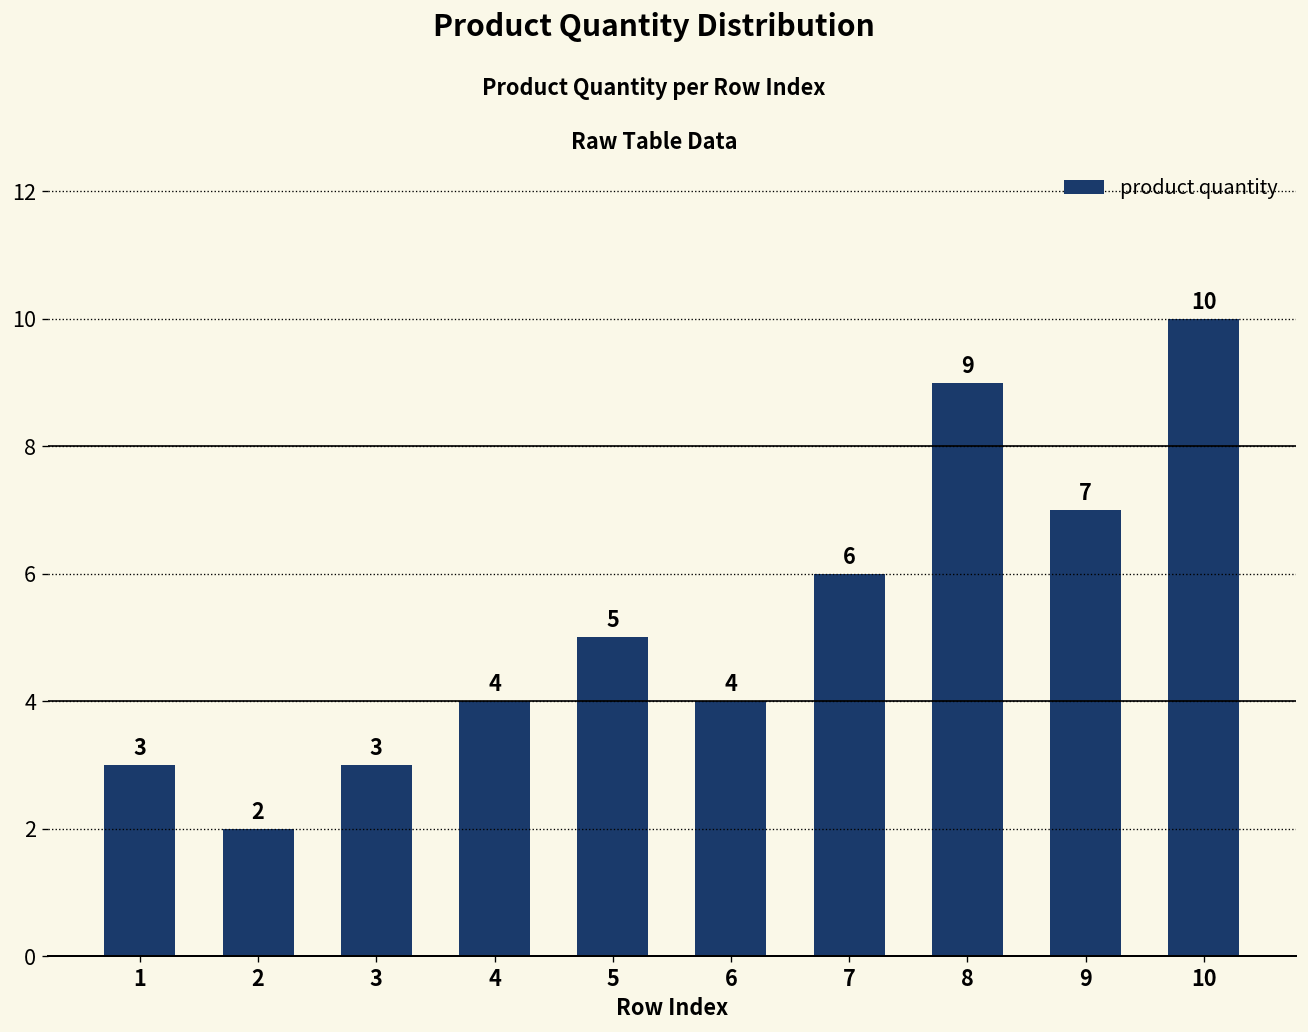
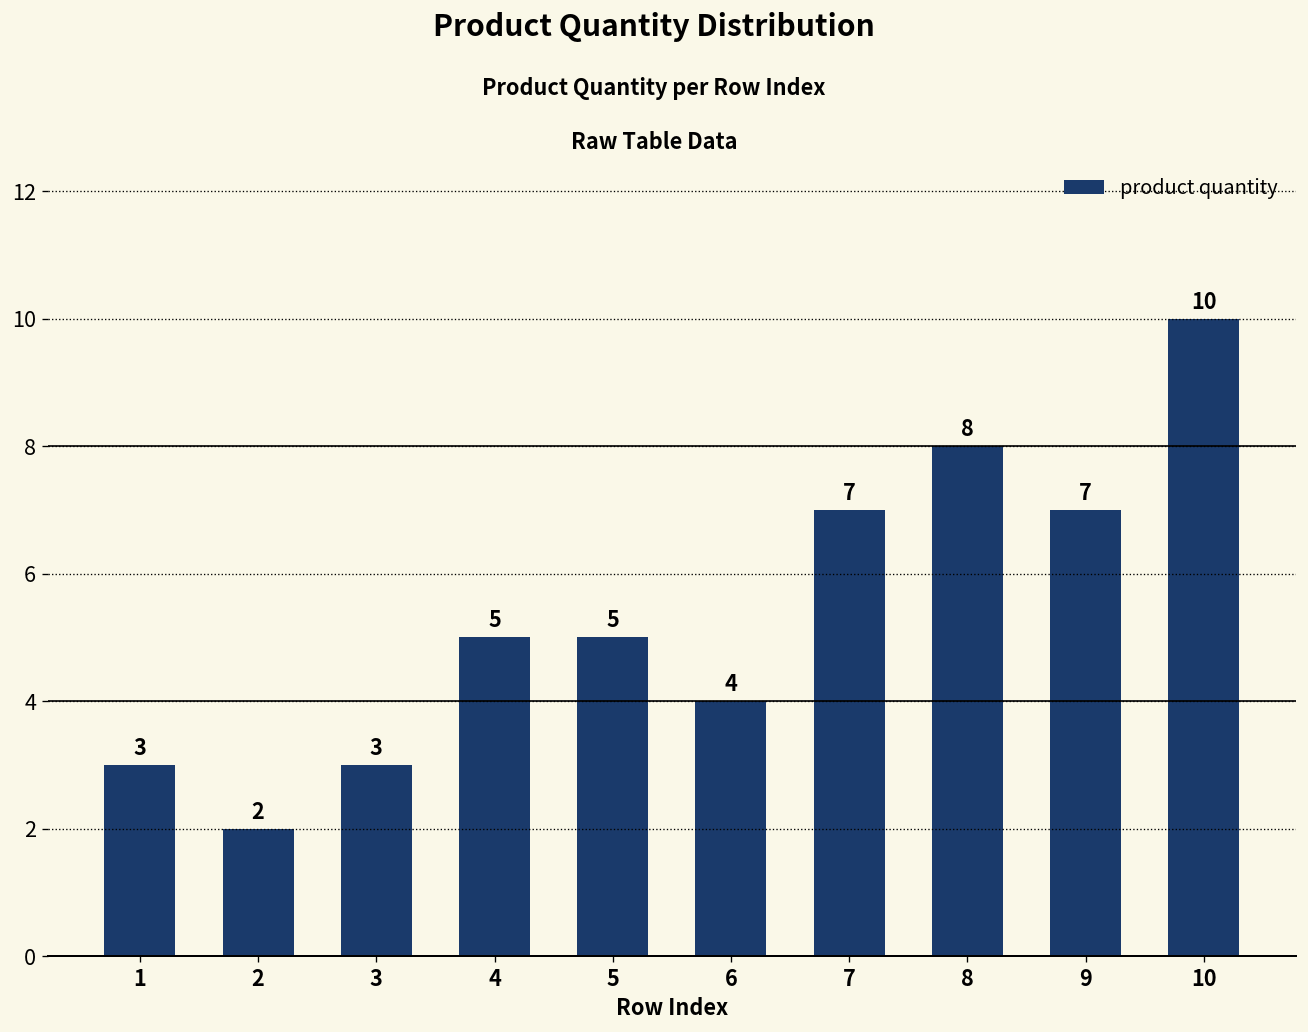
  {
    "1": 3,
    "2": 2,
    "3": 3,
-   "4": 4,
+   "4": 5,
    "5": 5,
    "6": 4,
-   "7": 6,
-   "8": 9,
+   "7": 7,
+   "8": 8,
    "9": 7,
    "10": 10
  }
